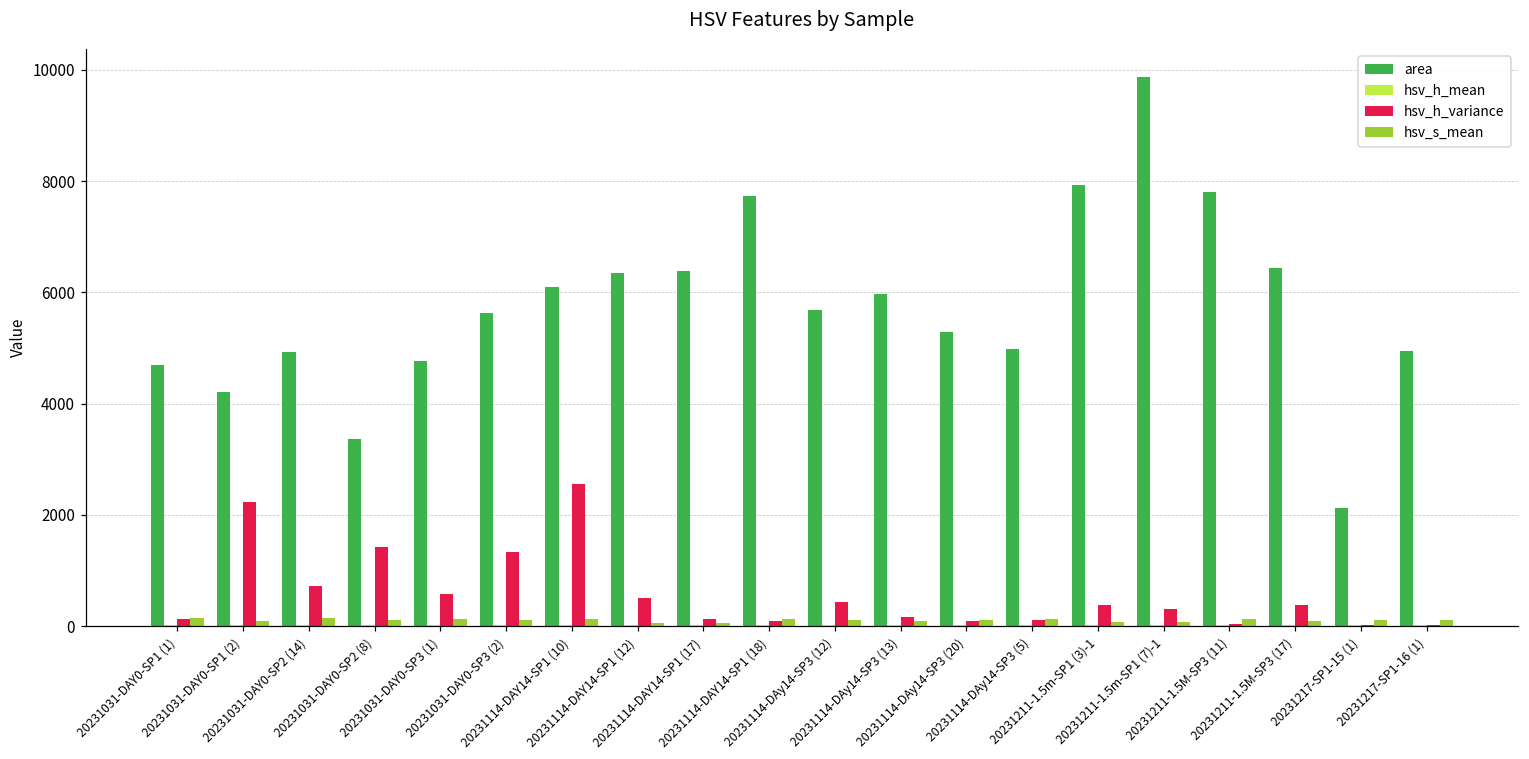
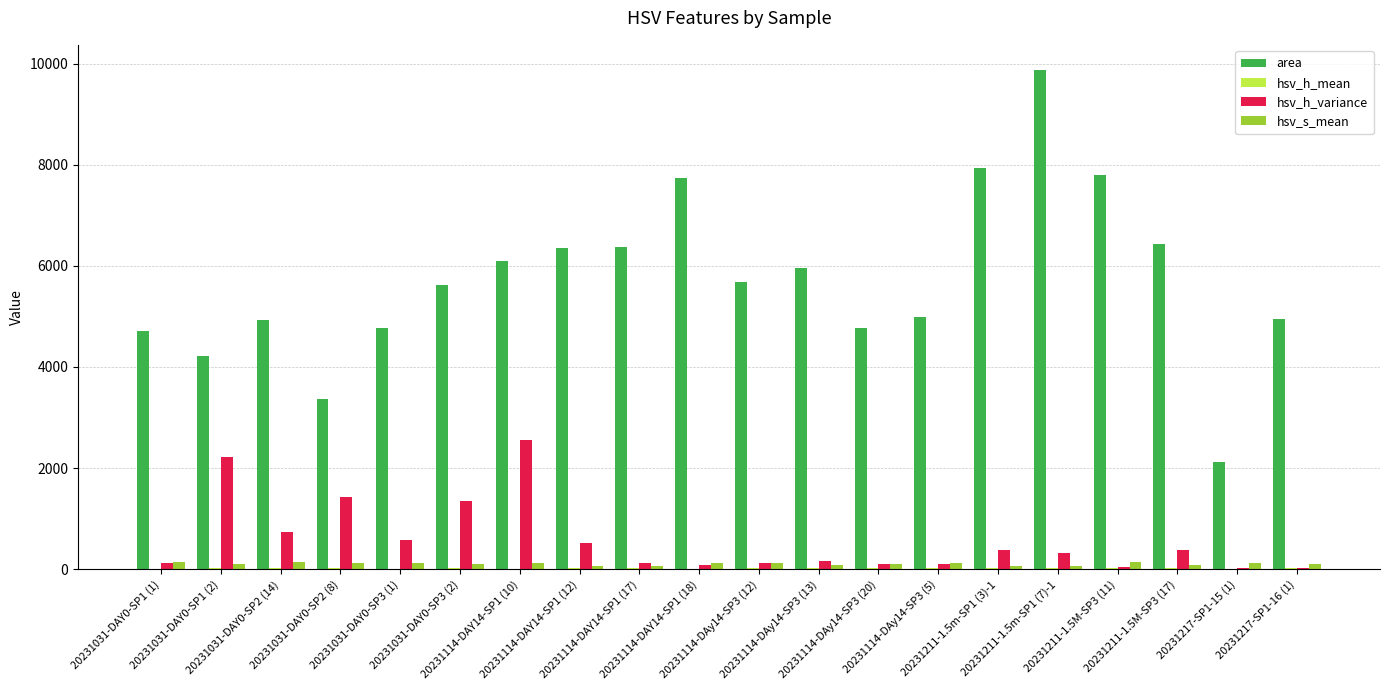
  {
    "area": {
      "20231031-DAY0-SP1 (1)": 4700,
      "20231031-DAY0-SP1 (2)": 4200,
      "20231031-DAY0-SP2 (14)": 4900,
      "20231031-DAY0-SP2 (8)": 3400,
      "20231031-DAY0-SP3 (1)": 4800,
      "20231031-DAY0-SP3 (2)": 5600,
      "20231114-DAY14-SP1 (10)": 6100,
      "20231114-DAY14-SP1 (12)": 6300,
      "20231114-DAY14-SP1 (17)": 6400,
      "20231114-DAY14-SP1 (18)": 7700,
      "20231114-DAy14-SP3 (12)": 5700,
      "20231114-DAy14-SP3 (13)": 6000,
-     "20231114-DAy14-SP3 (20)": 5300,
+     "20231114-DAy14-SP3 (20)": 4800,
      "20231114-DAy14-SP3 (5)": 5000,
      "20231211-1.5m-SP1 (3)-1": 7900,
      "20231211-1.5m-SP1 (7)-1": 9900,
      "20231211-1.5M-SP3 (11)": 7800,
      "20231211-1.5M-SP3 (17)": 6400,
      "20231217-SP1-15 (1)": 2100,
      "20231217-SP1-16 (1)": 4900
    },
    "hsv_h_variance": {
      "20231031-DAY0-SP1 (1)": 100,
      "20231031-DAY0-SP1 (2)": 2200,
      "20231031-DAY0-SP2 (14)": 700,
      "20231031-DAY0-SP2 (8)": 1400,
      "20231031-DAY0-SP3 (1)": 600,
      "20231031-DAY0-SP3 (2)": 1300,
      "20231114-DAY14-SP1 (10)": 2600,
      "20231114-DAY14-SP1 (12)": 500,
      "20231114-DAY14-SP1 (17)": 100,
      "20231114-DAY14-SP1 (18)": 100,
-     "20231114-DAy14-SP3 (12)": 400,
+     "20231114-DAy14-SP3 (12)": 100,
      "20231114-DAy14-SP3 (13)": 200,
      "20231114-DAy14-SP3 (20)": 100,
      "20231114-DAy14-SP3 (5)": 100,
      "20231211-1.5m-SP1 (3)-1": 400,
      "20231211-1.5m-SP1 (7)-1": 300,
      "20231211-1.5M-SP3 (17)": 400
    }
  }
